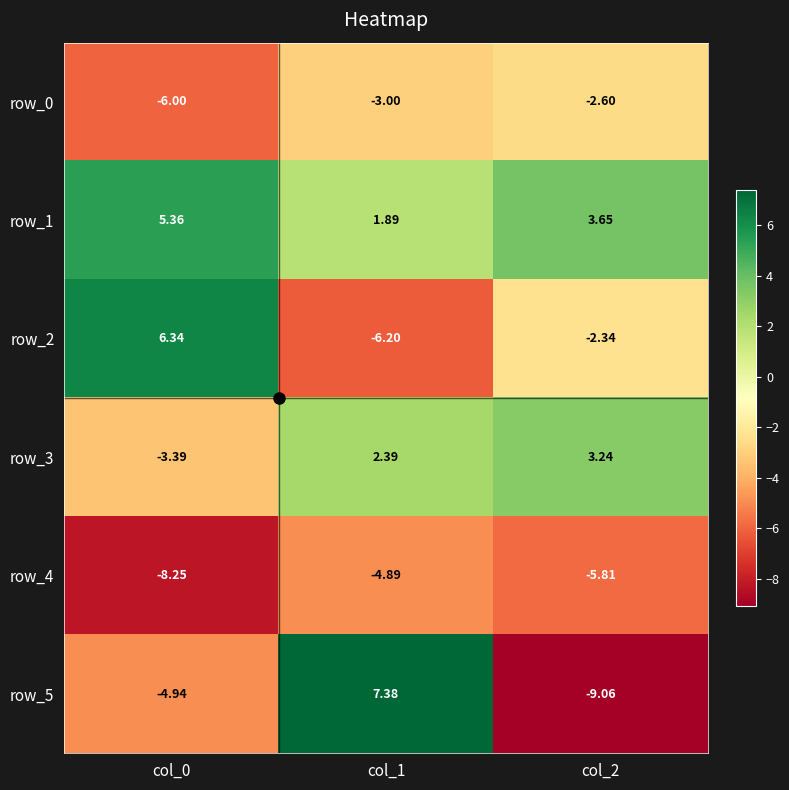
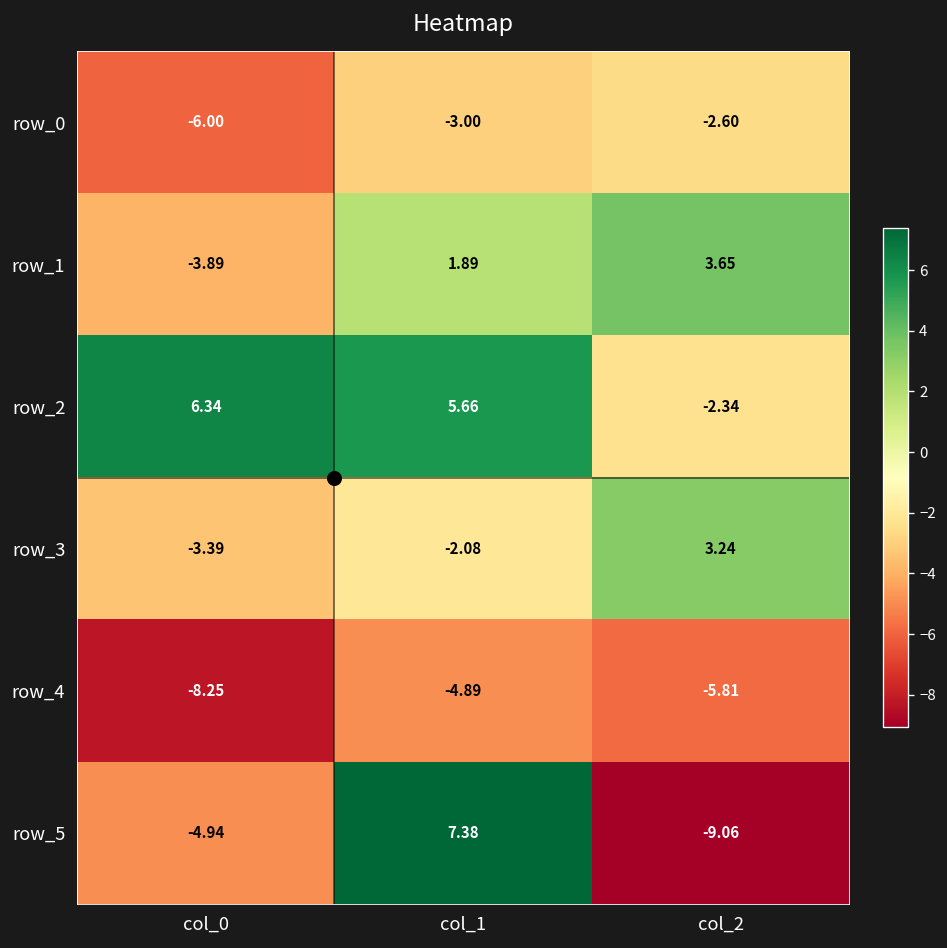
  {
    "row_0": {
      "col_0": -6.00,
      "col_1": -3.00,
      "col_2": -2.60
    },
    "row_1": {
-     "col_0": 5.36,
+     "col_0": -3.89,
      "col_1": 1.89,
      "col_2": 3.65
    },
    "row_2": {
      "col_0": 6.34,
-     "col_1": -6.20,
+     "col_1": 5.66,
      "col_2": -2.34
    },
    "row_3": {
      "col_0": -3.39,
-     "col_1": 2.39,
+     "col_1": -2.08,
      "col_2": 3.24
    },
    "row_4": {
      "col_0": -8.25,
      "col_1": -4.89,
      "col_2": -5.81
    },
    "row_5": {
      "col_0": -4.94,
      "col_1": 7.38,
      "col_2": -9.06
    }
  }
